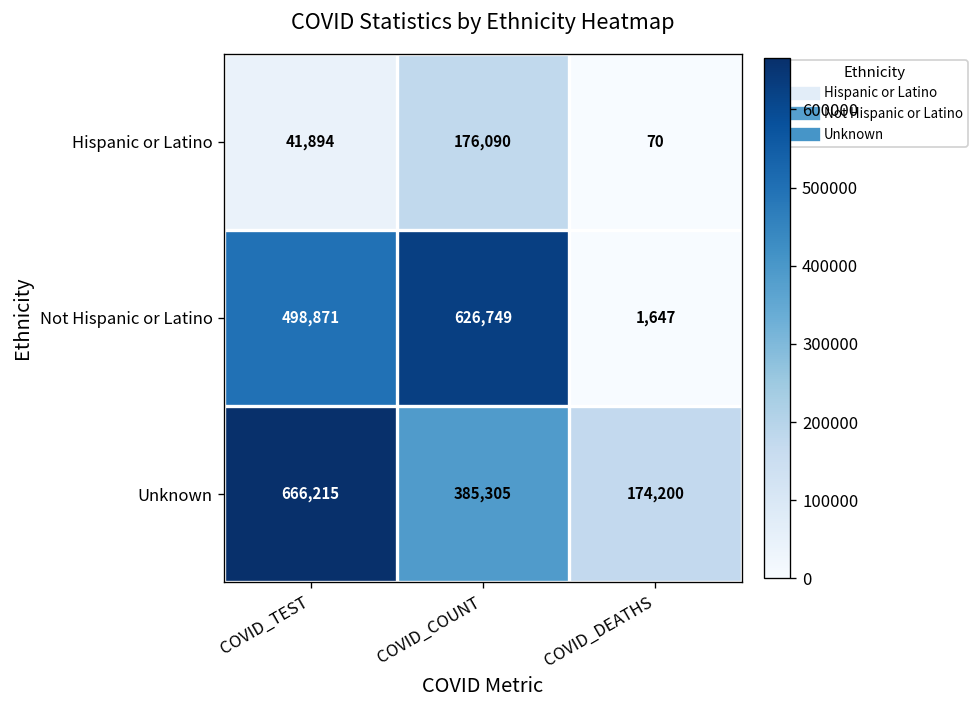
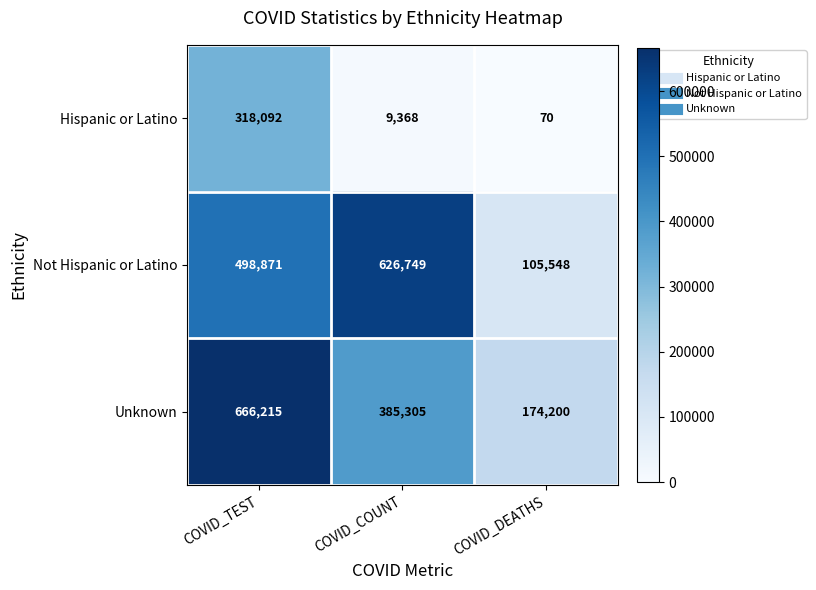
  {
    "Hispanic or Latino": {
-     "COVID_TEST": "41,894",
-     "COVID_COUNT": "176,090",
+     "COVID_TEST": "318,092",
+     "COVID_COUNT": "9,368",
      "COVID_DEATHS": "70"
    },
    "Not Hispanic or Latino": {
      "COVID_TEST": "498,871",
      "COVID_COUNT": "626,749",
-     "COVID_DEATHS": "1,647"
+     "COVID_DEATHS": "105,548"
    },
    "Unknown": {
      "COVID_TEST": "666,215",
      "COVID_COUNT": "385,305",
      "COVID_DEATHS": "174,200"
    }
  }
